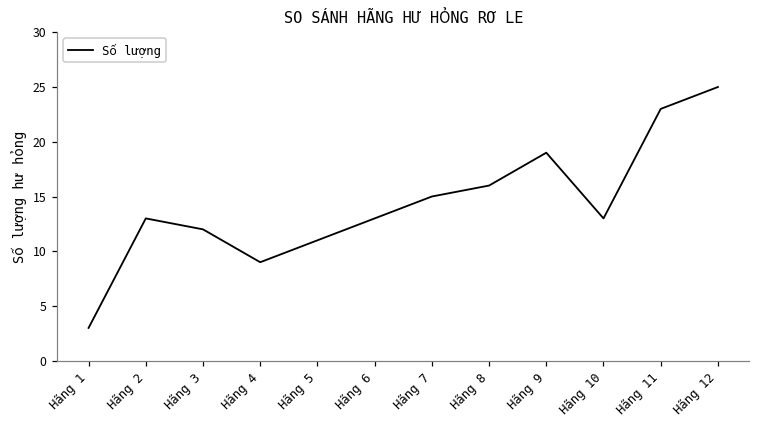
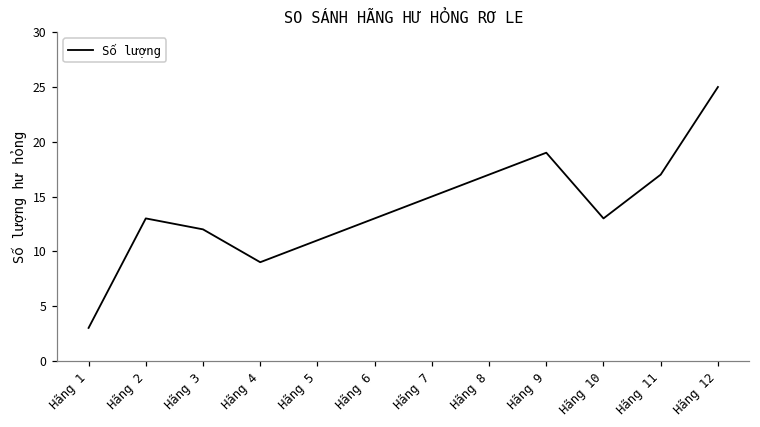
  {
    "Hãng 1": 3,
    "Hãng 2": 13,
    "Hãng 3": 12,
    "Hãng 4": 9,
    "Hãng 5": 11,
    "Hãng 6": 13,
    "Hãng 7": 15,
-   "Hãng 8": 16,
+   "Hãng 8": 17,
    "Hãng 9": 19,
    "Hãng 10": 13,
-   "Hãng 11": 23,
+   "Hãng 11": 17,
    "Hãng 12": 25
  }
